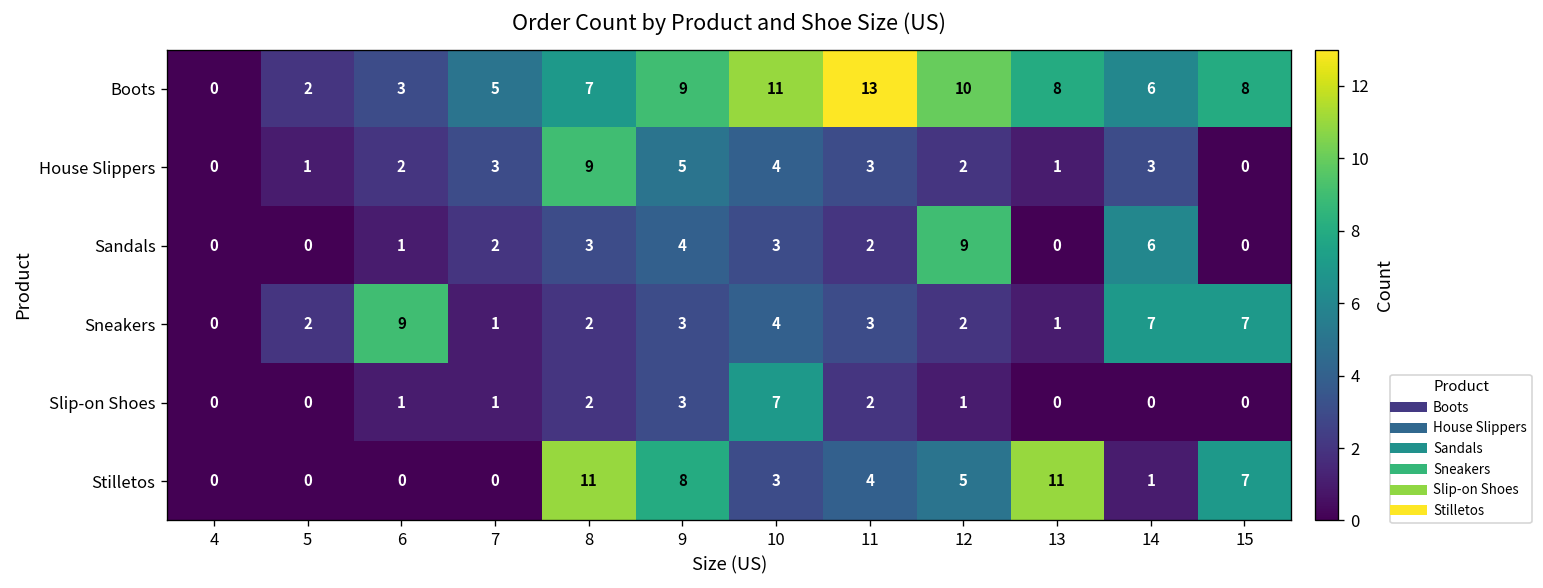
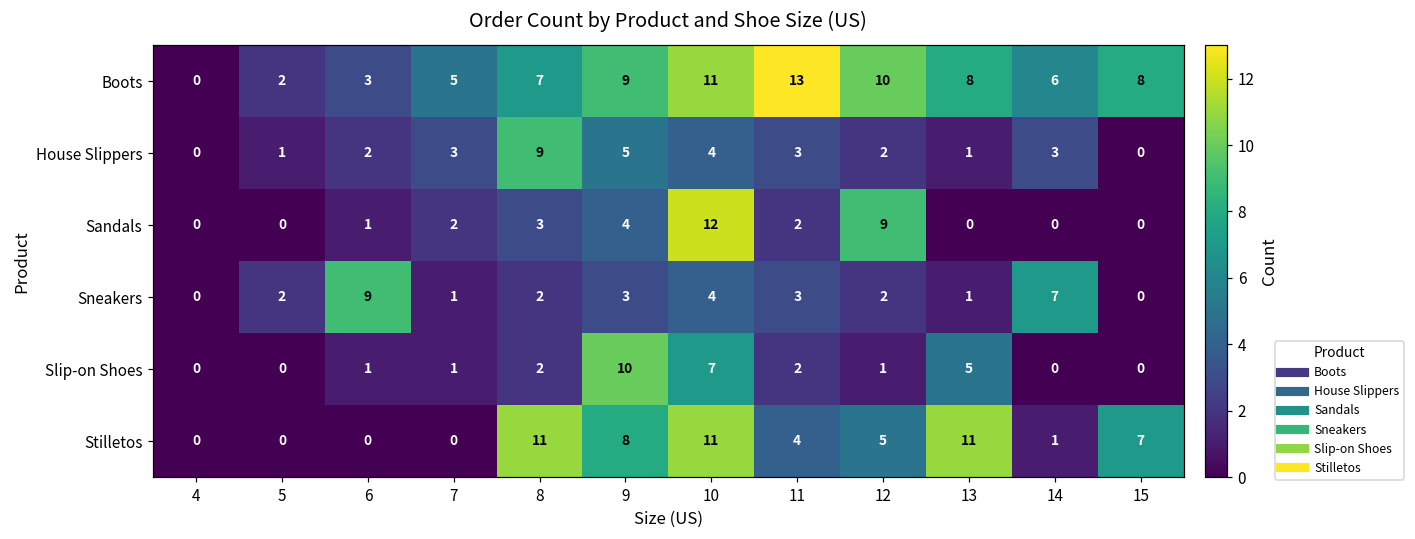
  {
    "Boots": {
      "4": 0,
      "5": 2,
      "6": 3,
      "7": 5,
      "8": 7,
      "9": 9,
      "10": 11,
      "11": 13,
      "12": 10,
      "13": 8,
      "14": 6,
      "15": 8
    },
    "House Slippers": {
      "4": 0,
      "5": 1,
      "6": 2,
      "7": 3,
      "8": 9,
      "9": 5,
      "10": 4,
      "11": 3,
      "12": 2,
      "13": 1,
      "14": 3,
      "15": 0
    },
    "Sandals": {
      "4": 0,
      "5": 0,
      "6": 1,
      "7": 2,
      "8": 3,
      "9": 4,
-     "10": 3,
+     "10": 12,
      "11": 2,
      "12": 9,
      "13": 0,
-     "14": 6,
+     "14": 0,
      "15": 0
    },
    "Sneakers": {
      "4": 0,
      "5": 2,
      "6": 9,
      "7": 1,
      "8": 2,
      "9": 3,
      "10": 4,
      "11": 3,
      "12": 2,
      "13": 1,
      "14": 7,
-     "15": 7
+     "15": 0
    },
    "Slip-on Shoes": {
      "4": 0,
      "5": 0,
      "6": 1,
      "7": 1,
      "8": 2,
-     "9": 3,
+     "9": 10,
      "10": 7,
      "11": 2,
      "12": 1,
-     "13": 0,
+     "13": 5,
      "14": 0,
      "15": 0
    },
    "Stilletos": {
      "4": 0,
      "5": 0,
      "6": 0,
      "7": 0,
      "8": 11,
      "9": 8,
-     "10": 3,
+     "10": 11,
      "11": 4,
      "12": 5,
      "13": 11,
      "14": 1,
      "15": 7
    }
  }
